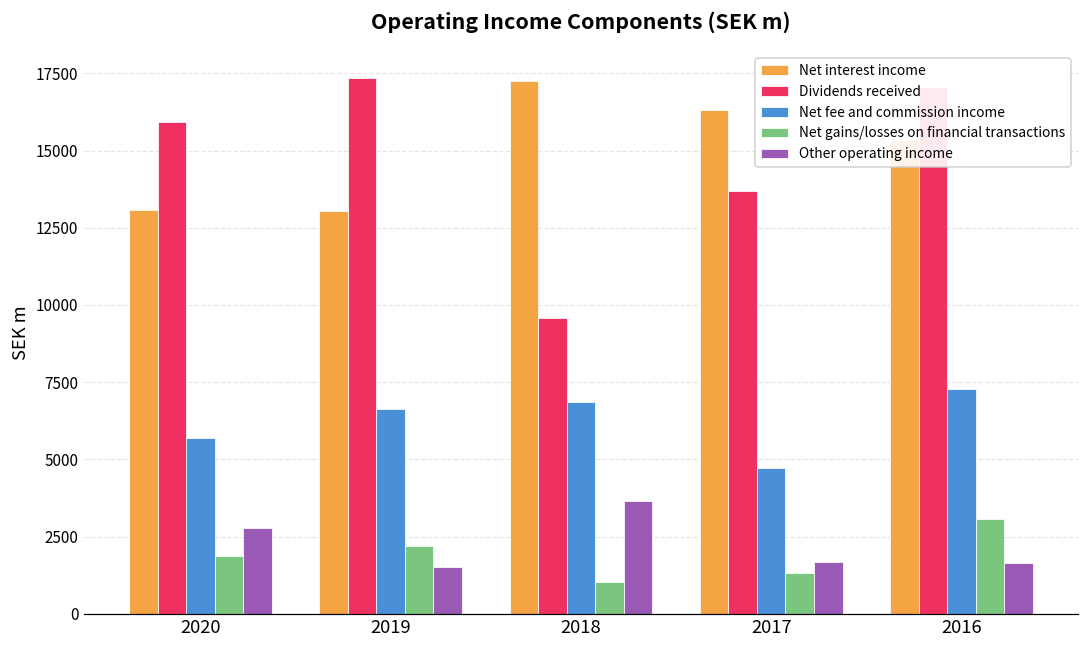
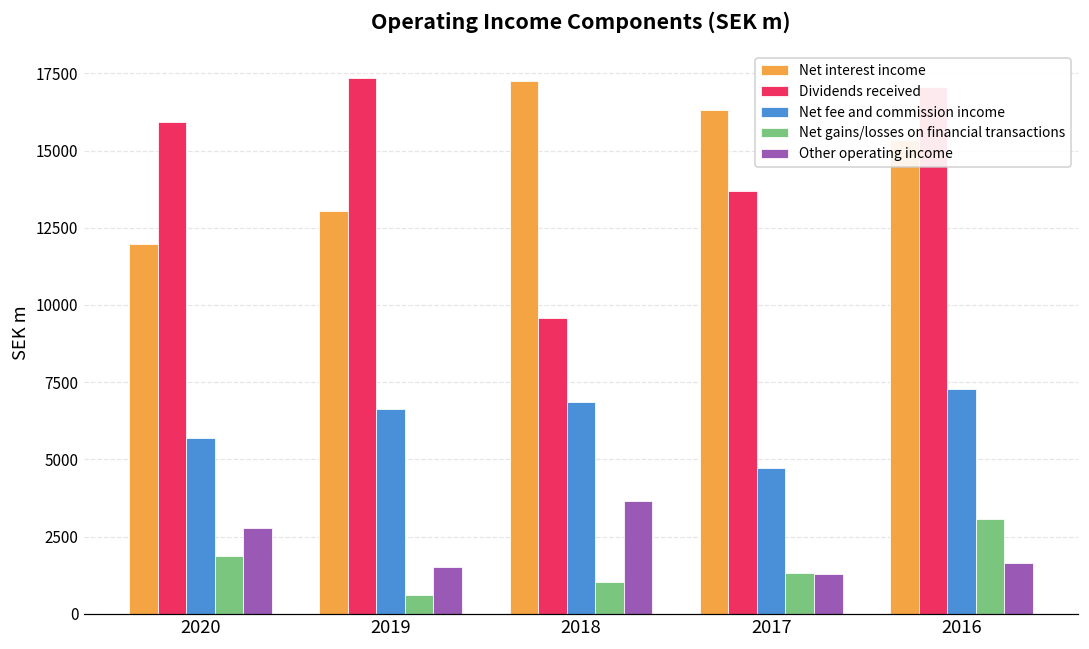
  {
    "Net interest income": {
-     "2020": 13100,
+     "2020": 12000,
      "2019": 13000,
      "2018": 17200,
      "2017": 16300
    },
    "Dividends received": {
      "2020": 15900,
      "2019": 17300,
      "2018": 9600,
      "2017": 13700
    },
    "Net fee and commission income": {
      "2020": 5700,
      "2019": 6600,
      "2018": 6900,
      "2017": 4700,
      "2016": 7300
    },
    "Net gains/losses on financial transactions": {
      "2020": 1900,
-     "2019": 2200,
+     "2019": 600,
      "2018": 1000,
      "2017": 1300,
      "2016": 3100
    },
    "Other operating income": {
      "2020": 2800,
      "2019": 1500,
      "2018": 3600,
-     "2017": 1700,
+     "2017": 1300,
      "2016": 1600
    }
  }
